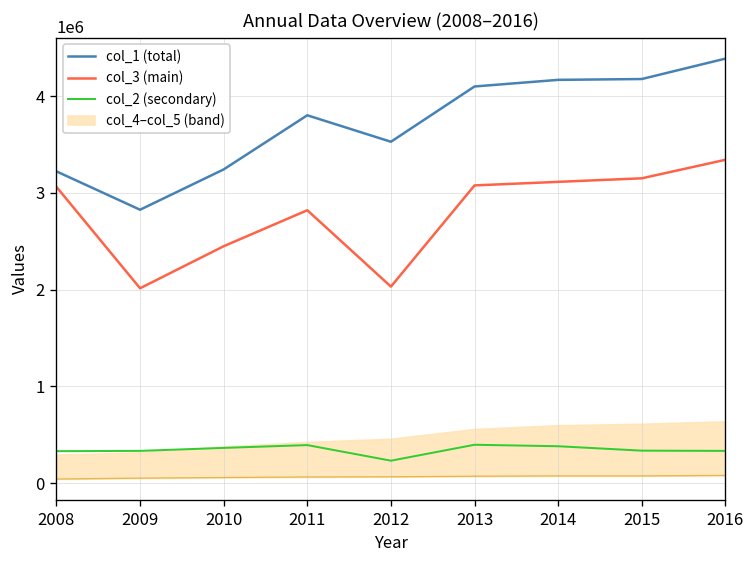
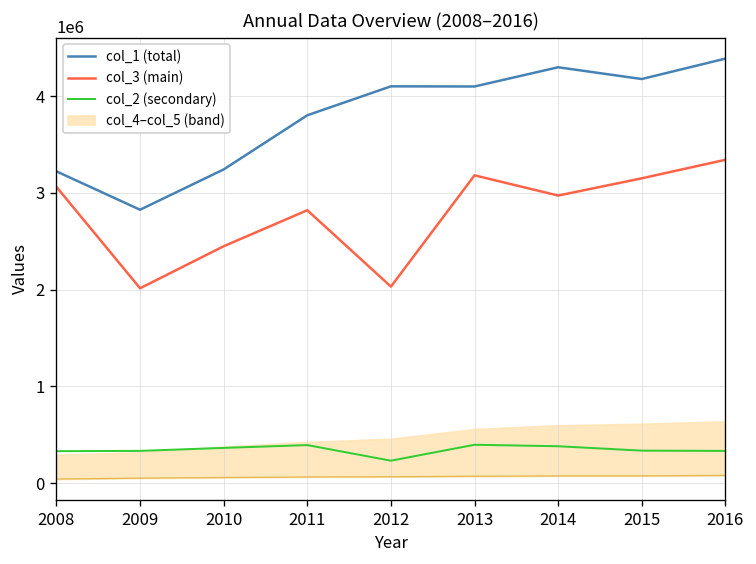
  {
    "col_1 (total)": {
      "2008": 3200000,
      "2009": 2800000,
      "2010": 3200000,
      "2011": 3800000,
-     "2012": 3500000,
+     "2012": 4100000,
      "2013": 4100000,
-     "2014": 4200000,
+     "2014": 4300000,
      "2015": 4200000,
      "2016": 4400000
    },
    "col_3 (main)": {
      "2008": 3100000,
      "2009": 2000000,
      "2010": 2400000,
      "2011": 2800000,
      "2012": 2000000,
-     "2013": 3100000,
-     "2014": 3100000,
+     "2013": 3200000,
+     "2014": 3000000,
      "2015": 3200000,
      "2016": 3300000
    },
    "col_2 (secondary)": {
      "2008": 300000,
      "2011": 400000,
      "2012": 200000,
      "2013": 400000,
      "2014": 400000,
      "2015": 300000,
      "2016": 300000
    }
  }
